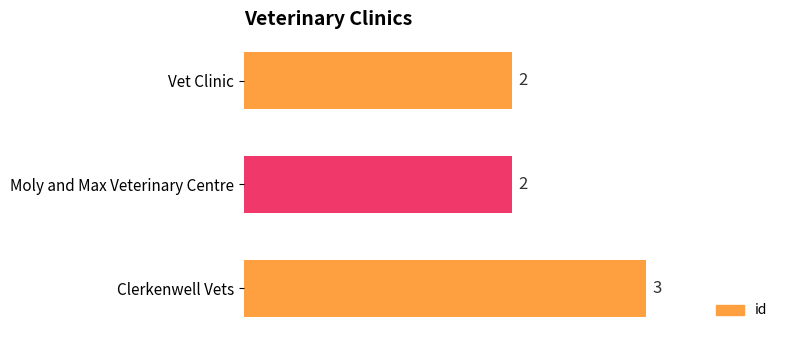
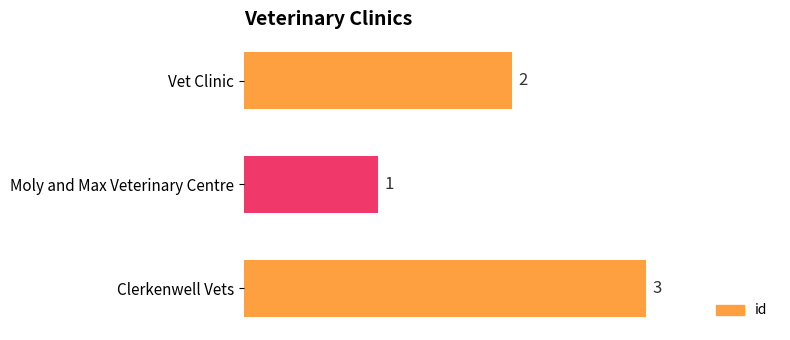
  {
    "Vet Clinic": 2,
-   "Moly and Max Veterinary Centre": 2,
+   "Moly and Max Veterinary Centre": 1,
    "Clerkenwell Vets": 3
  }
